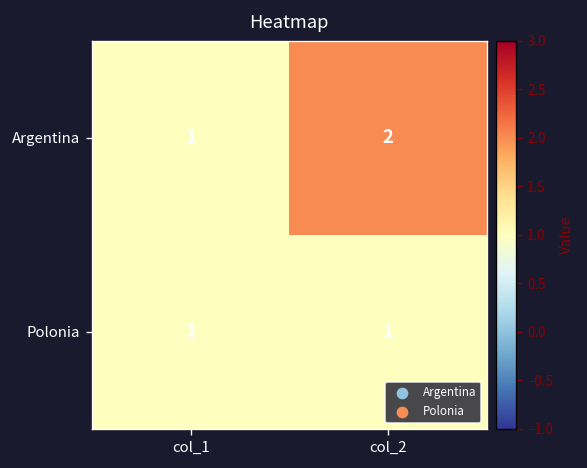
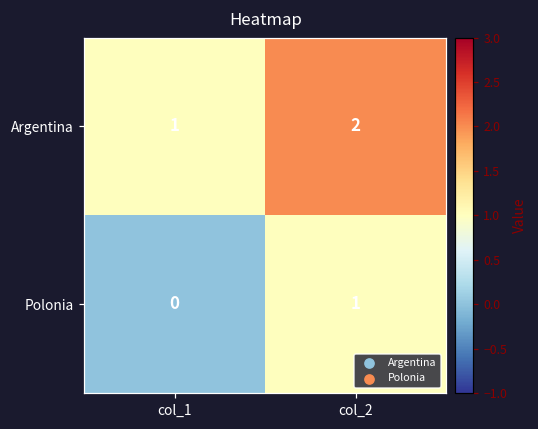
  {
    "Argentina": {
      "col_1": 1,
      "col_2": 2
    },
    "Polonia": {
-     "col_1": 1,
+     "col_1": 0,
      "col_2": 1
    }
  }
